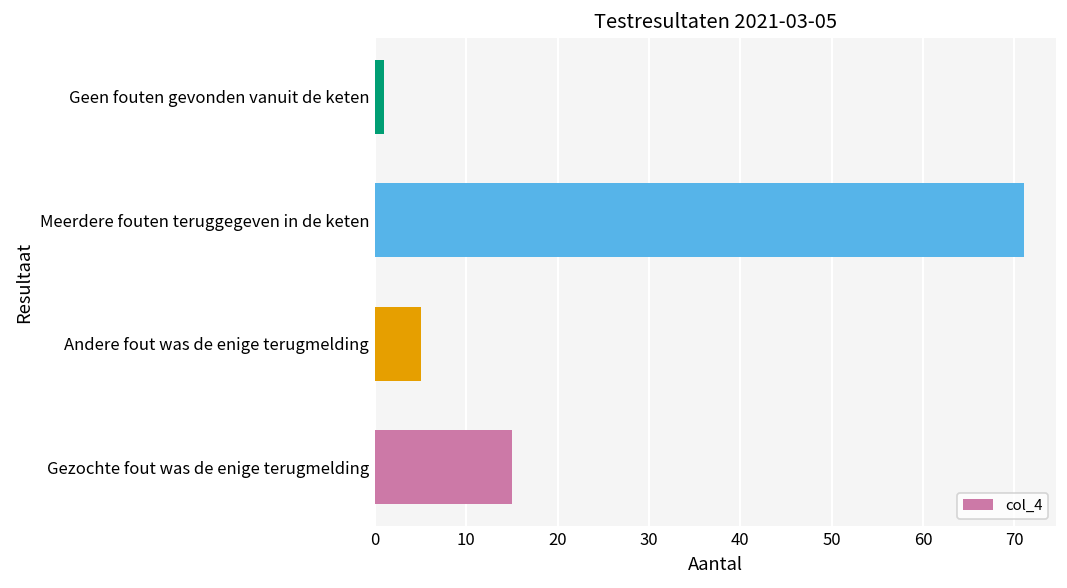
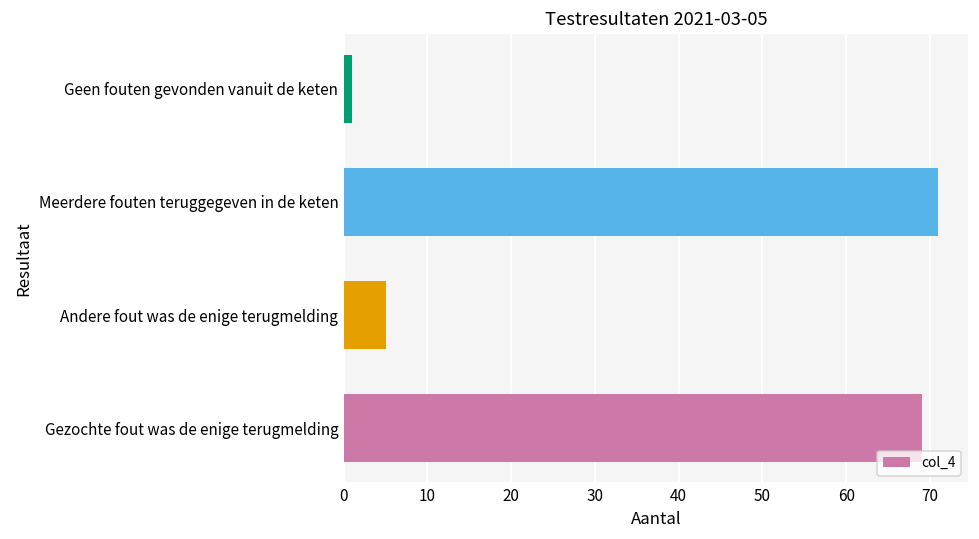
  {
    "Geen fouten gevonden vanuit de keten": 1,
    "Meerdere fouten teruggegeven in de keten": 71,
    "Andere fout was de enige terugmelding": 5,
-   "Gezochte fout was de enige terugmelding": 15
+   "Gezochte fout was de enige terugmelding": 69
  }
